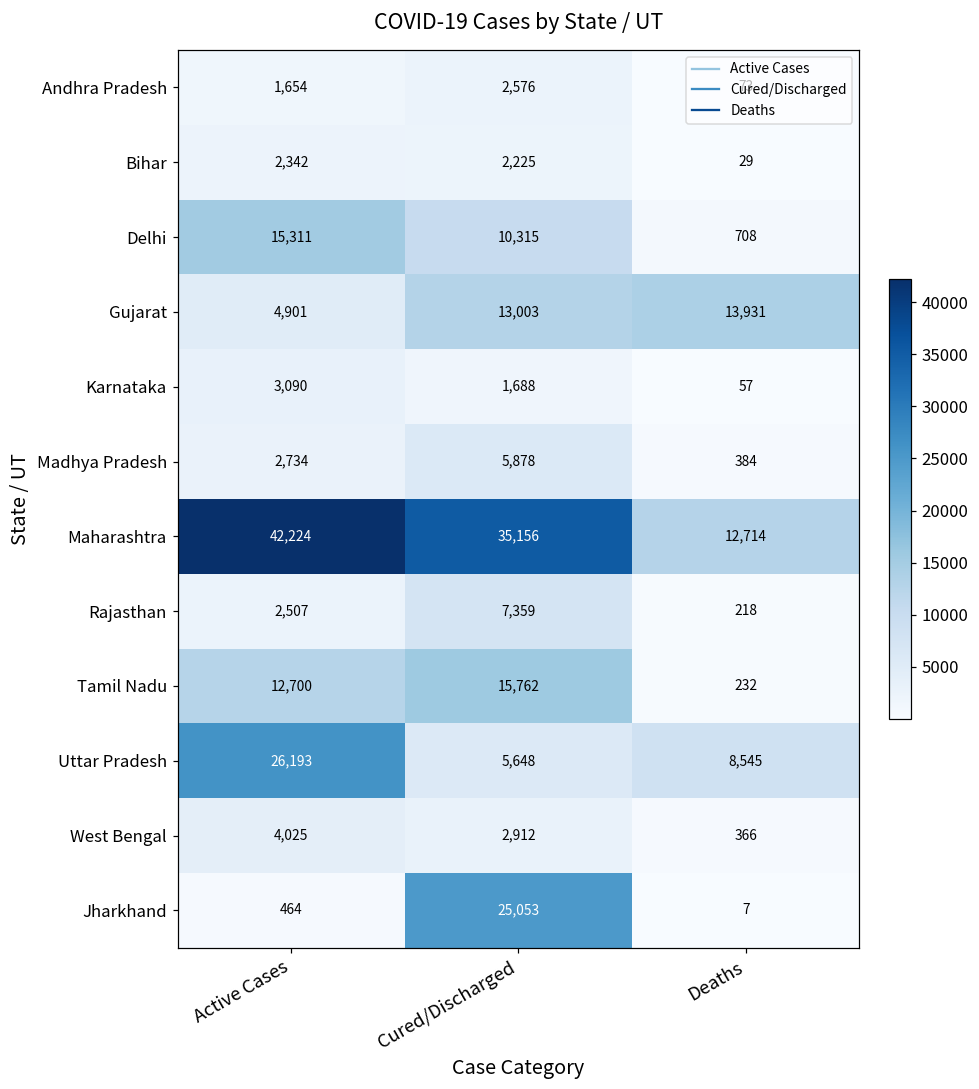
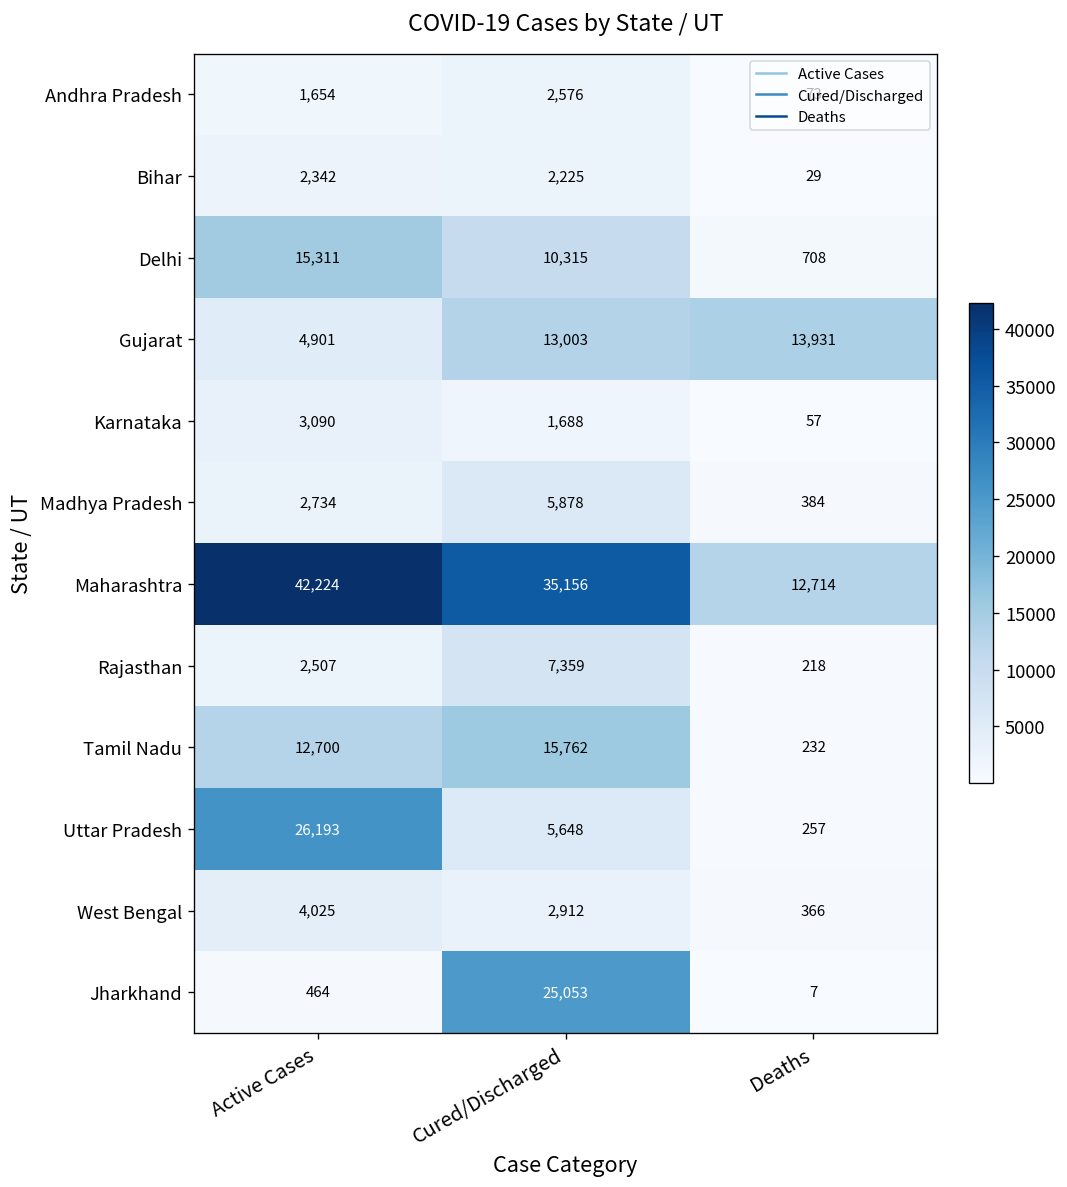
  {
    "Andhra Pradesh": {
      "Active Cases": "1,654",
      "Cured/Discharged": "2,576"
    },
    "Bihar": {
      "Active Cases": "2,342",
      "Cured/Discharged": "2,225",
      "Deaths": "29"
    },
    "Delhi": {
      "Active Cases": "15,311",
      "Cured/Discharged": "10,315",
      "Deaths": "708"
    },
    "Gujarat": {
      "Active Cases": "4,901",
      "Cured/Discharged": "13,003",
      "Deaths": "13,931"
    },
    "Karnataka": {
      "Active Cases": "3,090",
      "Cured/Discharged": "1,688",
      "Deaths": "57"
    },
    "Madhya Pradesh": {
      "Active Cases": "2,734",
      "Cured/Discharged": "5,878",
      "Deaths": "384"
    },
    "Maharashtra": {
      "Active Cases": "42,224",
      "Cured/Discharged": "35,156",
      "Deaths": "12,714"
    },
    "Rajasthan": {
      "Active Cases": "2,507",
      "Cured/Discharged": "7,359",
      "Deaths": "218"
    },
    "Tamil Nadu": {
      "Active Cases": "12,700",
      "Cured/Discharged": "15,762",
      "Deaths": "232"
    },
    "Uttar Pradesh": {
      "Active Cases": "26,193",
      "Cured/Discharged": "5,648",
-     "Deaths": "8,545"
+     "Deaths": "257"
    },
    "West Bengal": {
      "Active Cases": "4,025",
      "Cured/Discharged": "2,912",
      "Deaths": "366"
    },
    "Jharkhand": {
      "Active Cases": "464",
      "Cured/Discharged": "25,053",
      "Deaths": "7"
    }
  }
